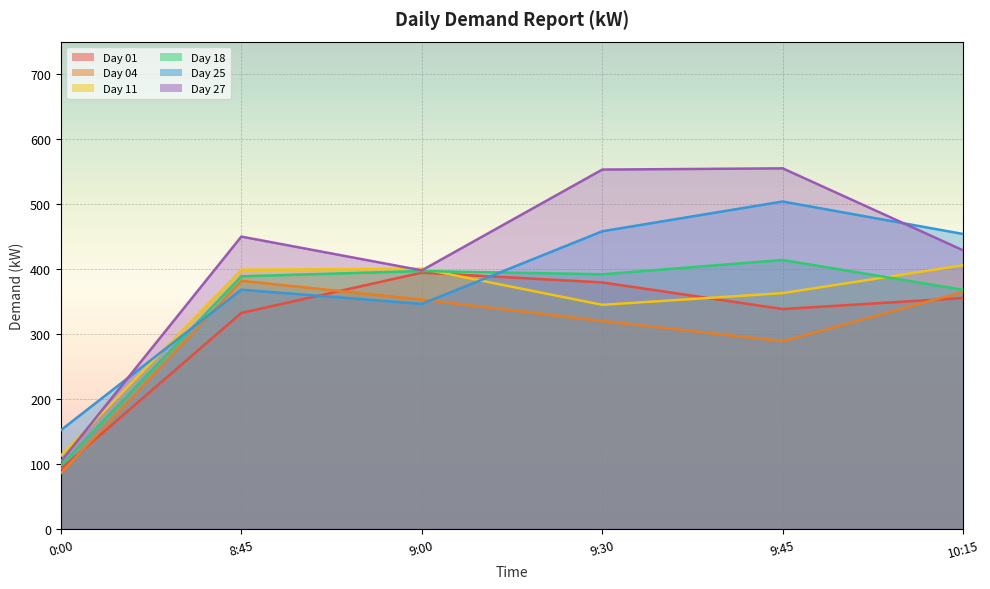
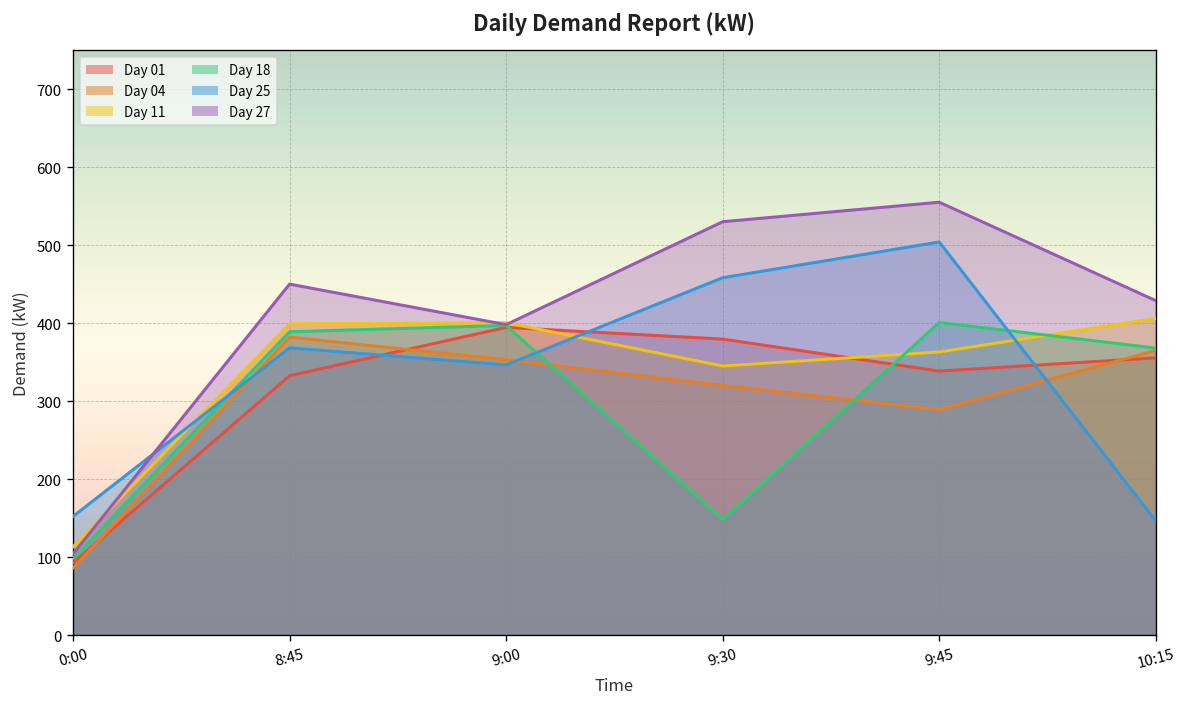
  {
    "Day 18": {
      "0:00": 100,
      "8:45": 390,
-     "9:30": 390,
-     "9:45": 410
+     "9:30": 150,
+     "9:45": 400
    },
    "Day 25": {
      "0:00": 150,
      "8:45": 370,
      "9:00": 350,
      "9:30": 460,
      "9:45": 500,
-     "10:15": 450
+     "10:15": 150
    },
    "Day 27": {
      "0:00": 100,
      "8:45": 450,
-     "9:30": 550,
+     "9:30": 530,
      "9:45": 560,
      "10:15": 430
    }
  }
